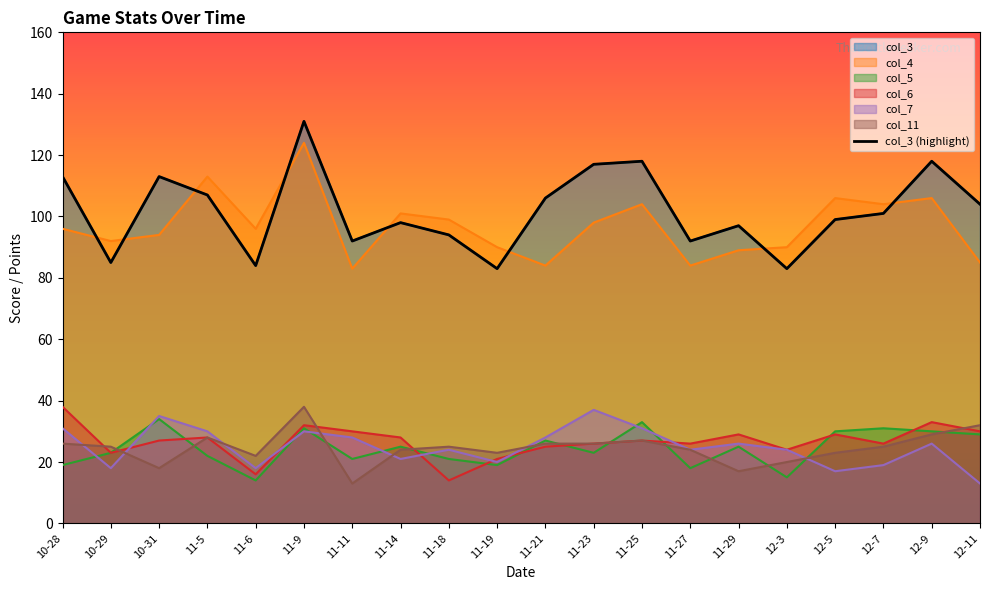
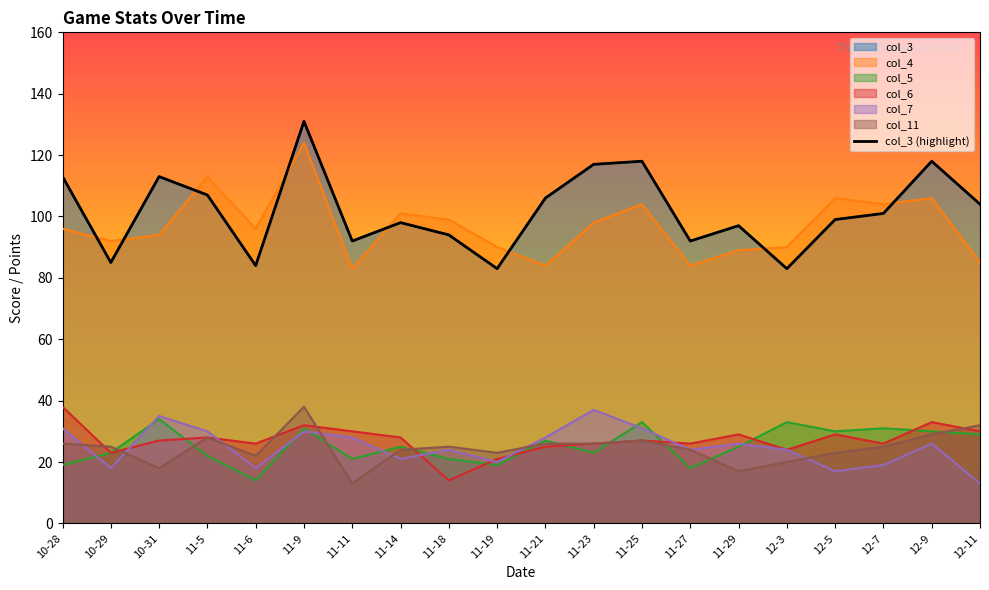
  {
    "col_3": {
      "10-28": 113,
      "10-29": 85,
      "10-31": 113,
      "11-5": 107,
      "11-6": 84,
      "11-9": 131,
      "11-11": 92,
      "11-14": 98,
      "11-18": 94,
      "11-19": 83,
      "11-21": 106,
      "11-23": 117,
      "11-25": 118,
      "11-27": 92,
      "11-29": 97,
      "12-3": 83,
      "12-5": 99,
      "12-7": 101,
      "12-9": 118,
      "12-11": 104
    },
    "col_4": {
      "10-28": 96,
      "10-29": 92,
      "10-31": 94,
      "11-5": 113,
      "11-6": 96,
      "11-9": 124,
      "11-11": 83,
      "11-14": 101,
      "11-18": 99,
      "11-19": 90,
      "11-21": 84,
      "11-23": 98,
      "11-25": 104,
      "11-27": 84,
      "11-29": 89,
      "12-3": 90,
      "12-5": 106,
      "12-7": 104,
      "12-9": 106,
      "12-11": 85
    },
    "col_5": {
      "10-28": 19,
      "10-31": 34,
      "11-5": 22,
      "11-6": 14,
      "11-9": 31,
      "11-11": 21,
      "11-14": 25,
      "11-18": 21,
      "11-19": 19,
      "11-21": 27,
      "11-23": 23,
      "11-25": 33,
      "11-27": 18,
      "11-29": 25,
-     "12-3": 15,
+     "12-3": 33,
      "12-5": 30,
      "12-7": 31,
      "12-9": 30,
      "12-11": 29
    },
    "col_6": {
      "10-28": 38,
      "10-31": 27,
-     "11-6": 16,
+     "11-6": 26,
      "11-9": 32,
      "11-11": 30,
      "11-14": 28,
      "11-18": 14,
      "11-19": 21,
      "11-21": 25,
      "11-27": 26,
      "11-29": 29,
      "12-5": 29,
      "12-7": 26,
      "12-9": 33,
      "12-11": 30
    },
    "col_7": {
      "10-28": 31,
      "10-29": 18,
      "10-31": 35,
      "11-5": 30,
      "11-6": 18,
      "11-9": 30,
      "11-11": 28,
      "11-14": 21,
      "11-18": 24,
      "11-19": 20,
      "11-21": 28,
      "11-23": 37,
      "11-25": 31,
      "11-29": 26,
      "12-5": 17,
      "12-7": 19,
      "12-9": 26,
      "12-11": 13
    },
    "col_11": {
      "10-28": 26,
      "10-29": 25,
      "10-31": 18,
      "11-6": 22,
      "11-9": 38,
      "11-11": 13,
      "11-14": 24,
      "11-18": 25,
      "11-19": 23,
      "11-21": 26,
      "11-29": 17,
      "12-3": 20,
      "12-5": 23,
      "12-7": 25,
      "12-9": 29,
      "12-11": 32
    }
  }
